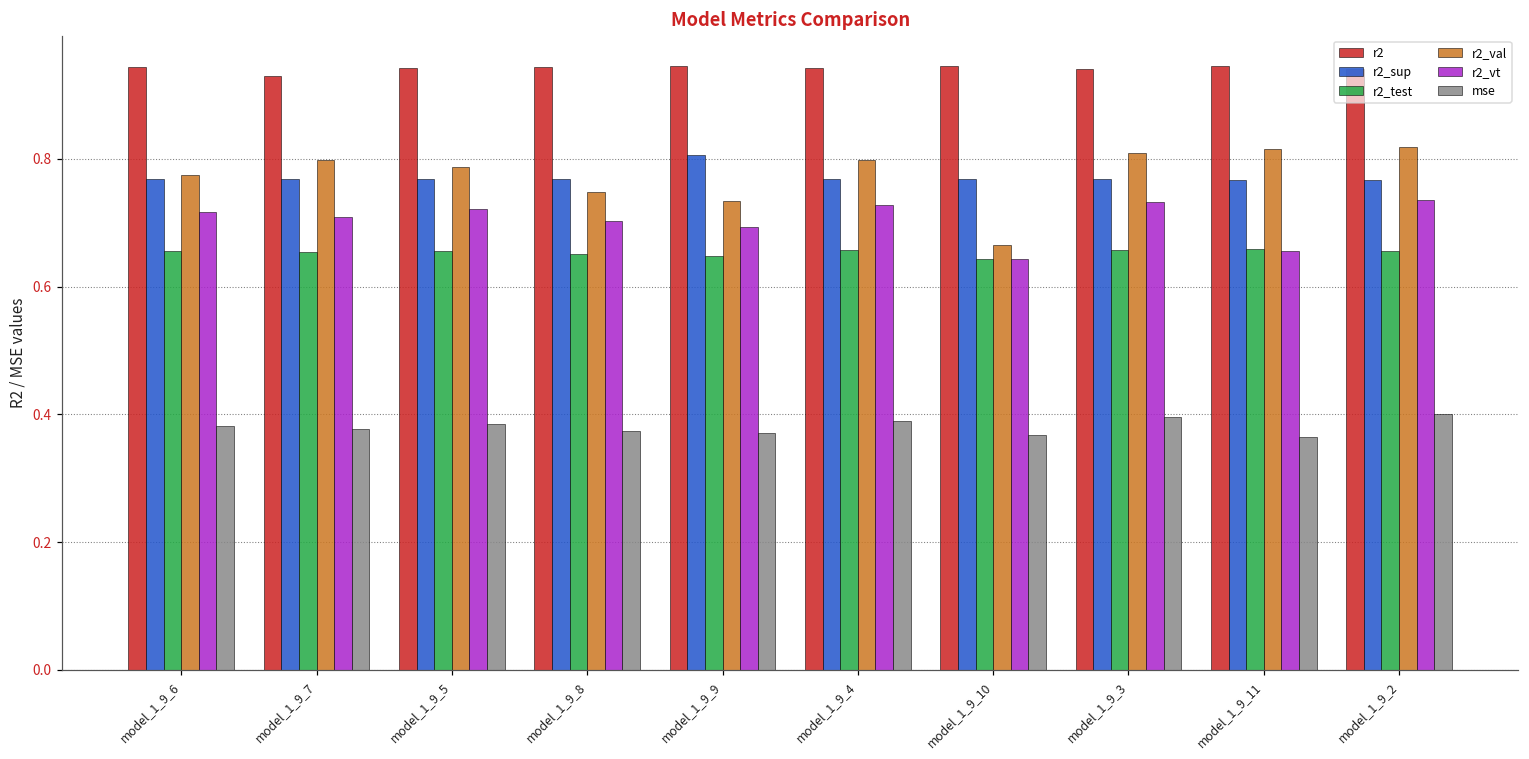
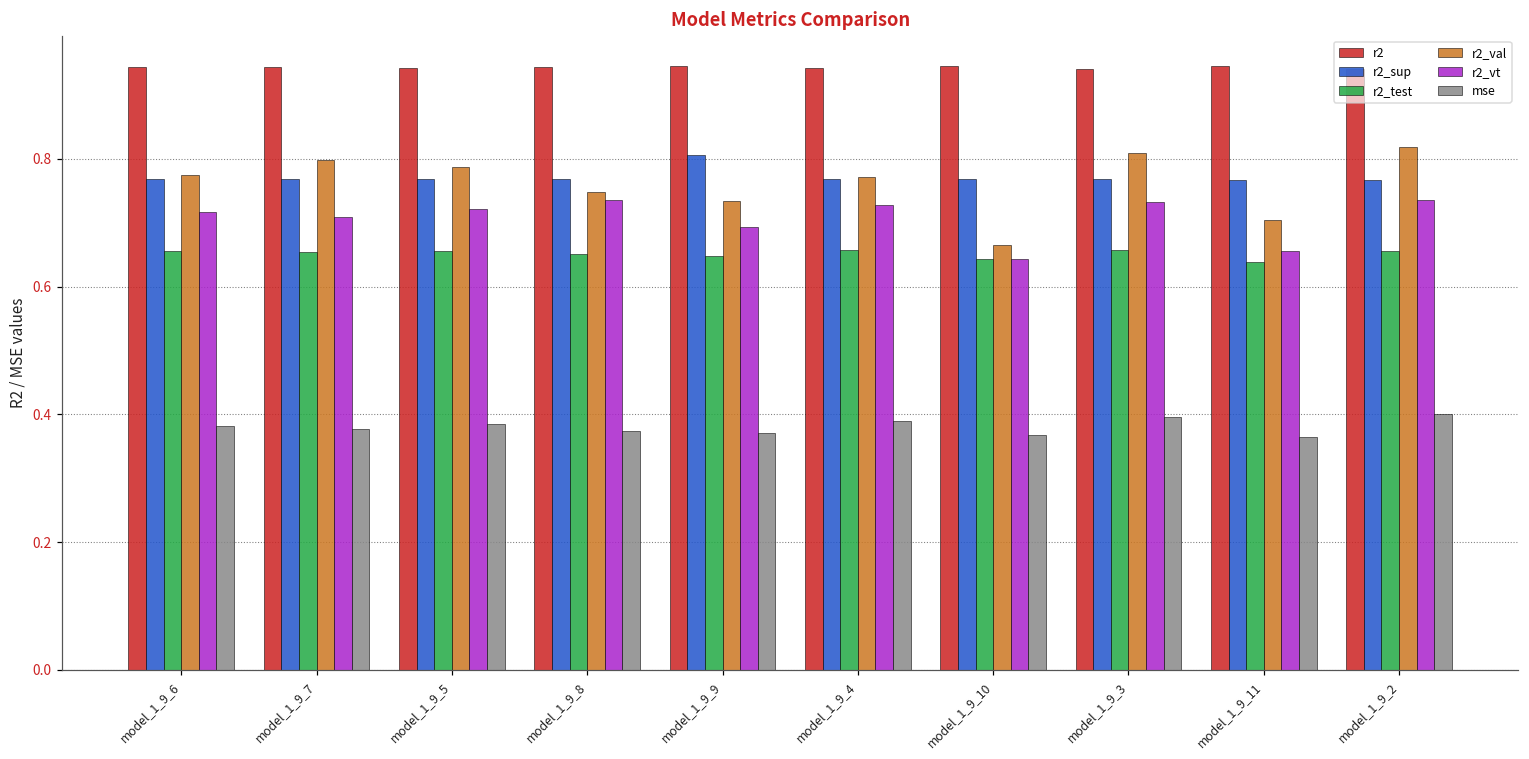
  {
    "r2": {
      "model_1_9_6": 0.94,
-     "model_1_9_7": 0.93,
+     "model_1_9_7": 0.94,
      "model_1_9_5": 0.94,
      "model_1_9_8": 0.94,
      "model_1_9_9": 0.94,
      "model_1_9_4": 0.94,
      "model_1_9_10": 0.95,
      "model_1_9_3": 0.94,
      "model_1_9_11": 0.95
    },
    "r2_sup": {
      "model_1_9_6": 0.77,
      "model_1_9_7": 0.77,
      "model_1_9_5": 0.77,
      "model_1_9_8": 0.77,
      "model_1_9_9": 0.81,
      "model_1_9_4": 0.77,
      "model_1_9_10": 0.77,
      "model_1_9_3": 0.77,
      "model_1_9_11": 0.77,
      "model_1_9_2": 0.77
    },
    "r2_test": {
      "model_1_9_6": 0.66,
      "model_1_9_7": 0.65,
      "model_1_9_5": 0.66,
      "model_1_9_8": 0.65,
      "model_1_9_9": 0.65,
      "model_1_9_4": 0.66,
      "model_1_9_10": 0.64,
      "model_1_9_3": 0.66,
-     "model_1_9_11": 0.66,
+     "model_1_9_11": 0.64,
      "model_1_9_2": 0.66
    },
    "r2_val": {
      "model_1_9_6": 0.78,
      "model_1_9_7": 0.80,
      "model_1_9_5": 0.79,
      "model_1_9_8": 0.75,
      "model_1_9_9": 0.73,
-     "model_1_9_4": 0.80,
+     "model_1_9_4": 0.77,
      "model_1_9_10": 0.66,
      "model_1_9_3": 0.81,
-     "model_1_9_11": 0.82,
+     "model_1_9_11": 0.70,
      "model_1_9_2": 0.82
    },
    "r2_vt": {
      "model_1_9_6": 0.72,
      "model_1_9_7": 0.71,
      "model_1_9_5": 0.72,
-     "model_1_9_8": 0.70,
+     "model_1_9_8": 0.74,
      "model_1_9_9": 0.69,
      "model_1_9_4": 0.73,
      "model_1_9_10": 0.64,
      "model_1_9_3": 0.73,
      "model_1_9_11": 0.66,
      "model_1_9_2": 0.74
    },
    "mse": {
      "model_1_9_6": 0.38,
      "model_1_9_7": 0.38,
      "model_1_9_5": 0.39,
      "model_1_9_8": 0.37,
      "model_1_9_9": 0.37,
      "model_1_9_4": 0.39,
      "model_1_9_10": 0.37,
      "model_1_9_3": 0.40,
      "model_1_9_11": 0.36,
      "model_1_9_2": 0.40
    }
  }
